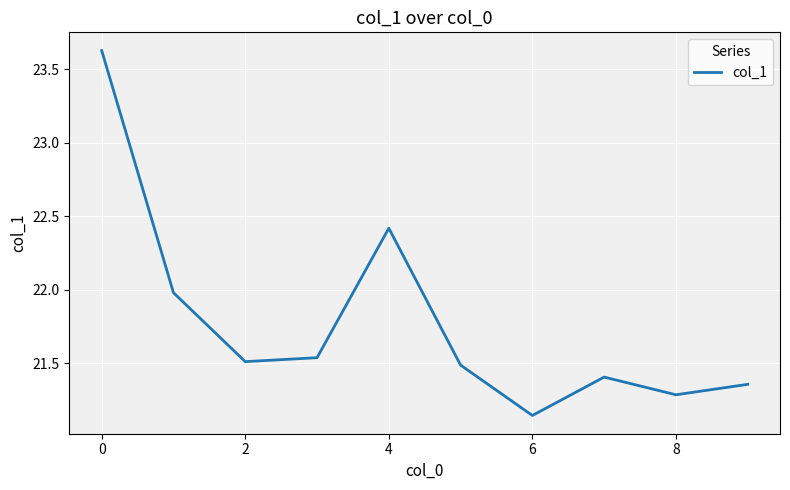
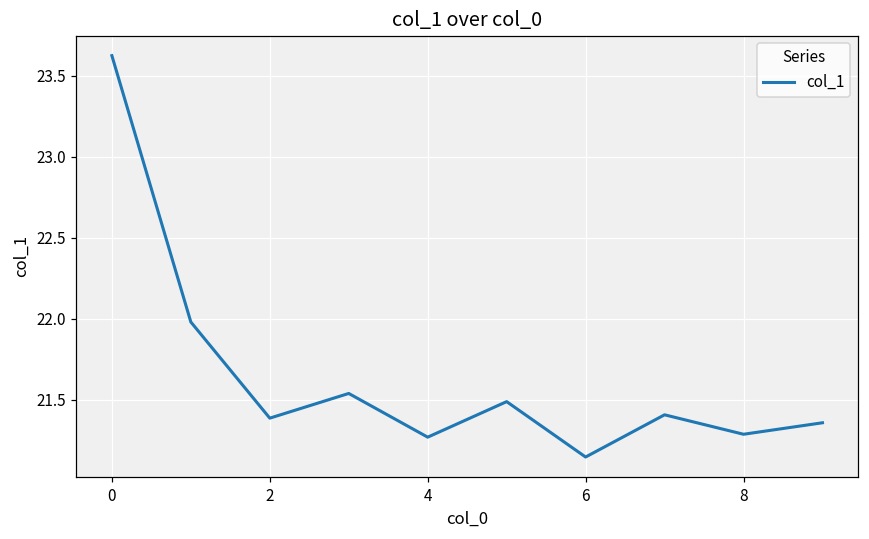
  {
    "0": 23.63,
-   "2": 21.51,
-   "4": 22.42,
+   "2": 21.39,
+   "4": 21.27,
    "6": 21.15,
    "8": 21.29
  }
